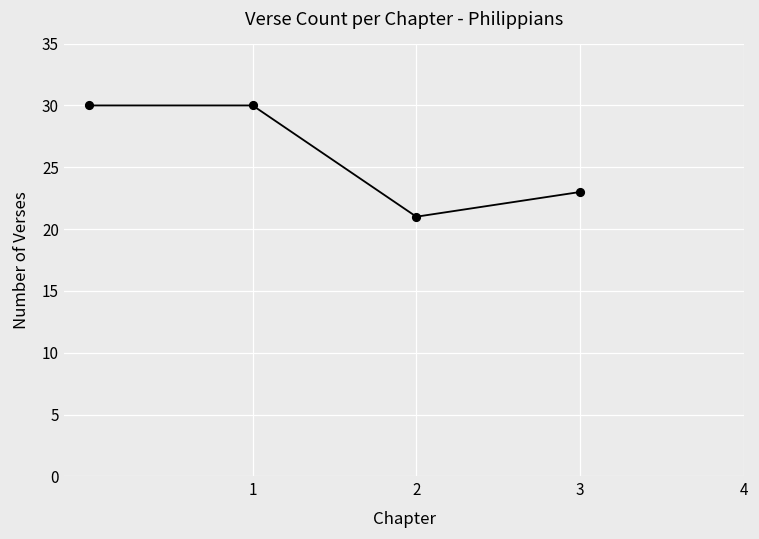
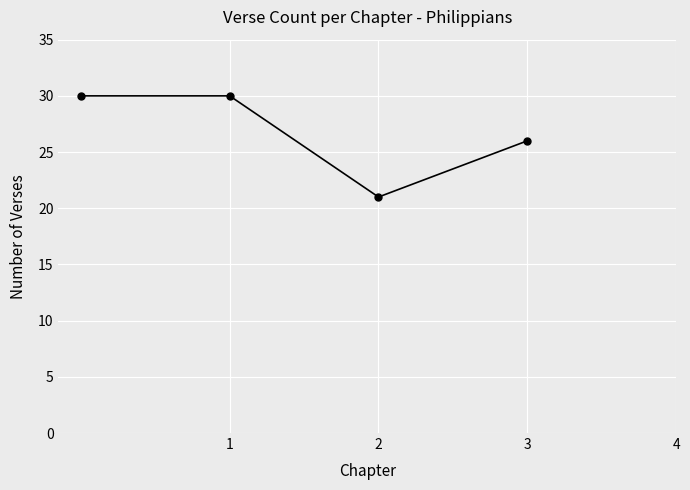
  {
    "1": 30,
    "2": 21,
-   "3": 23
+   "3": 26
  }
